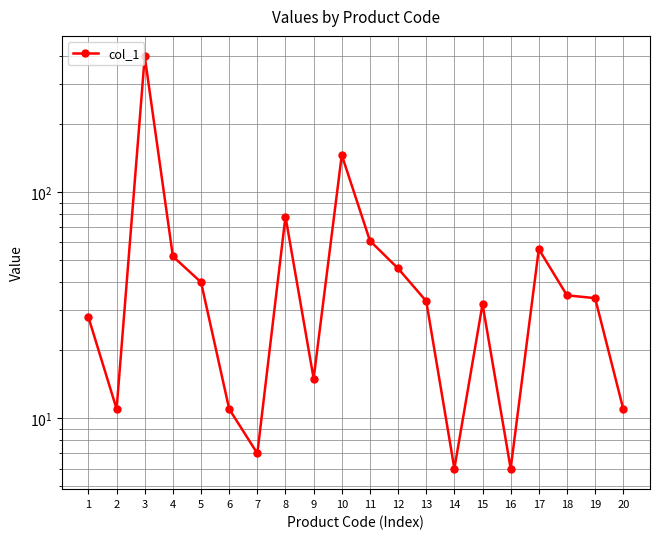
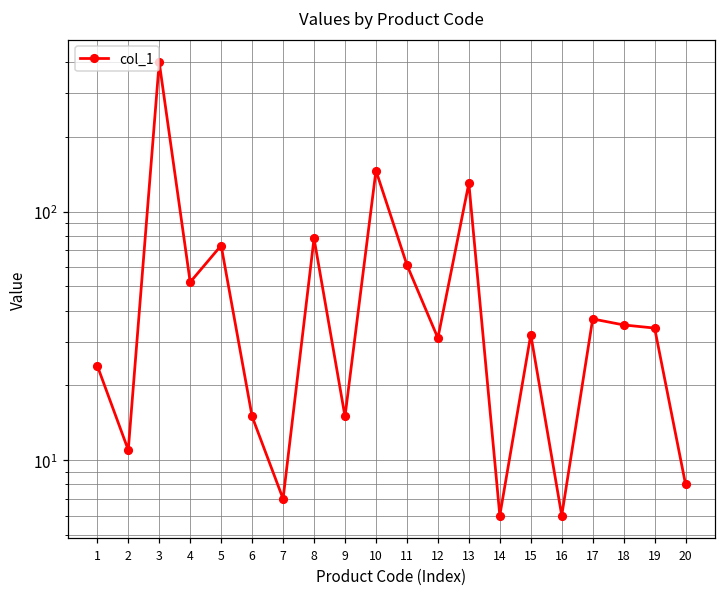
  {
-   "1": 28,
+   "1": 24,
    "2": 11,
    "3": 400,
    "4": 52,
-   "5": 40,
-   "6": 11,
+   "5": 73,
+   "6": 15,
    "7": 7,
    "8": 78,
    "9": 15,
    "10": 150,
    "11": 61,
-   "12": 46,
-   "13": 33,
+   "12": 31,
+   "13": 130,
    "14": 6,
    "15": 32,
    "16": 6,
-   "17": 56,
+   "17": 37,
    "18": 35,
    "19": 34,
-   "20": 11
+   "20": 8
  }
